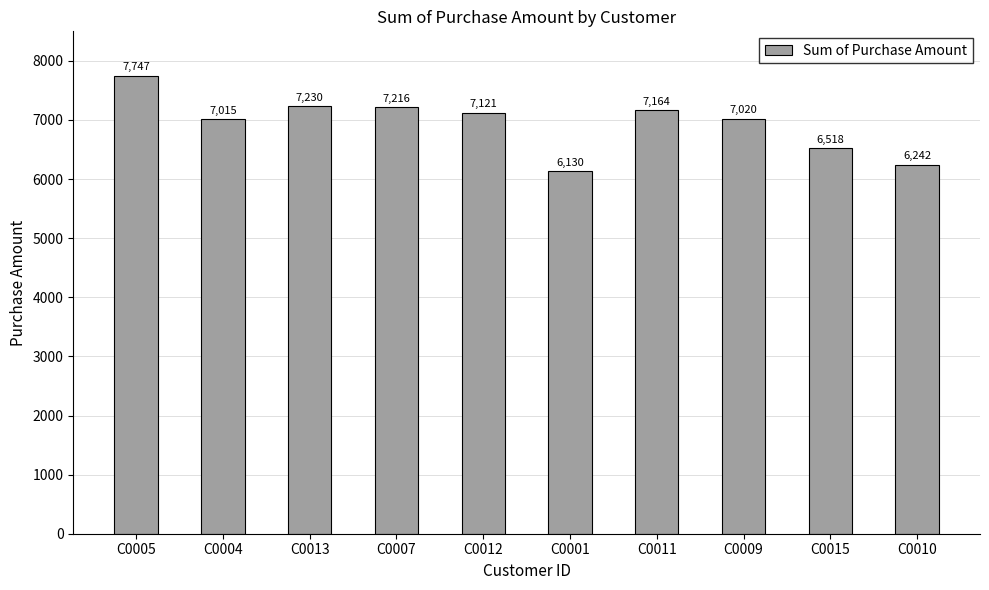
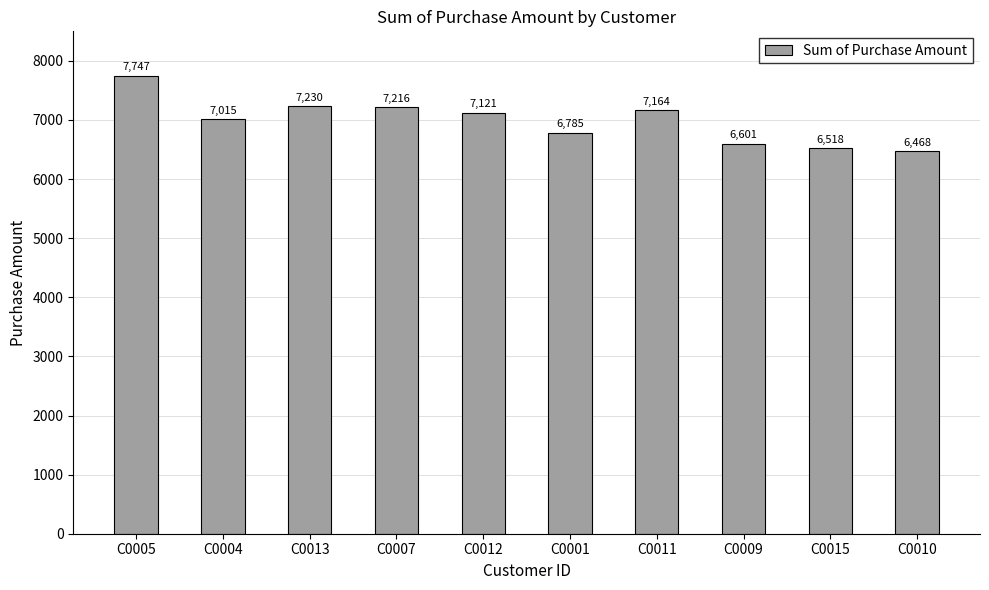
  {
    "C0005": "7,747",
    "C0004": "7,015",
    "C0013": "7,230",
    "C0007": "7,216",
    "C0012": "7,121",
-   "C0001": "6,130",
+   "C0001": "6,785",
    "C0011": "7,164",
-   "C0009": "7,020",
+   "C0009": "6,601",
    "C0015": "6,518",
-   "C0010": "6,242"
+   "C0010": "6,468"
  }
